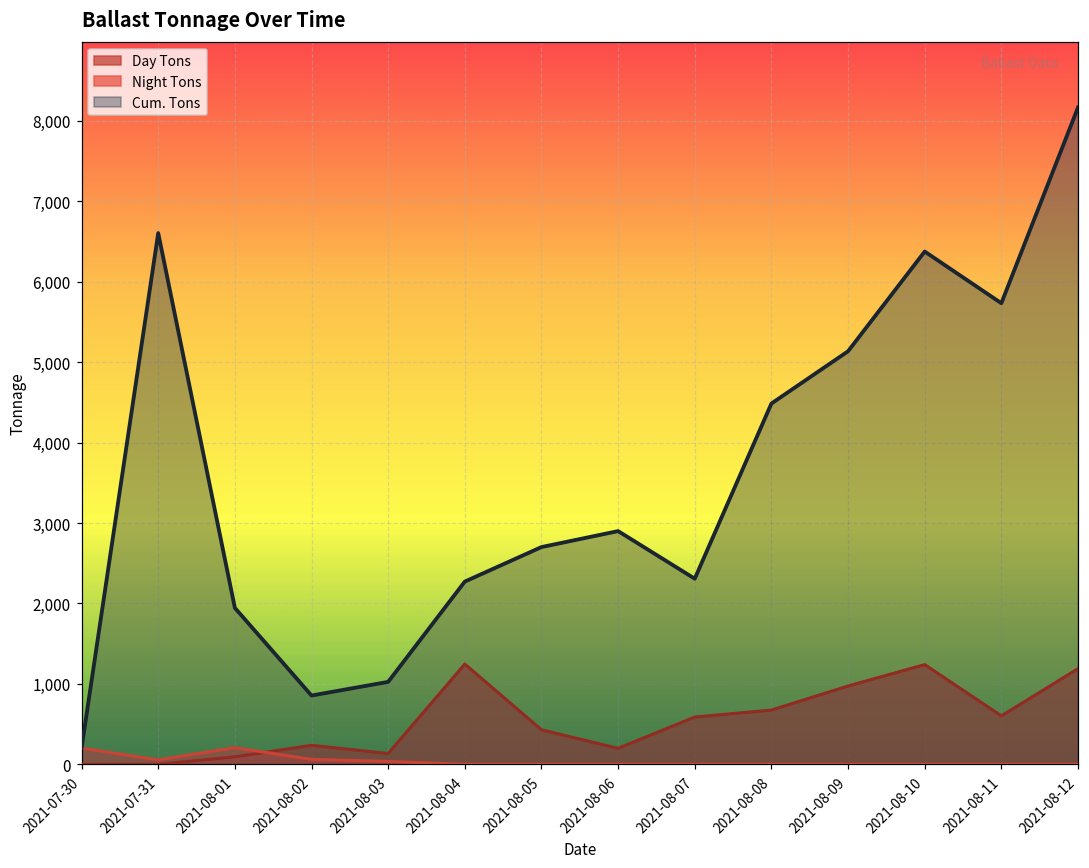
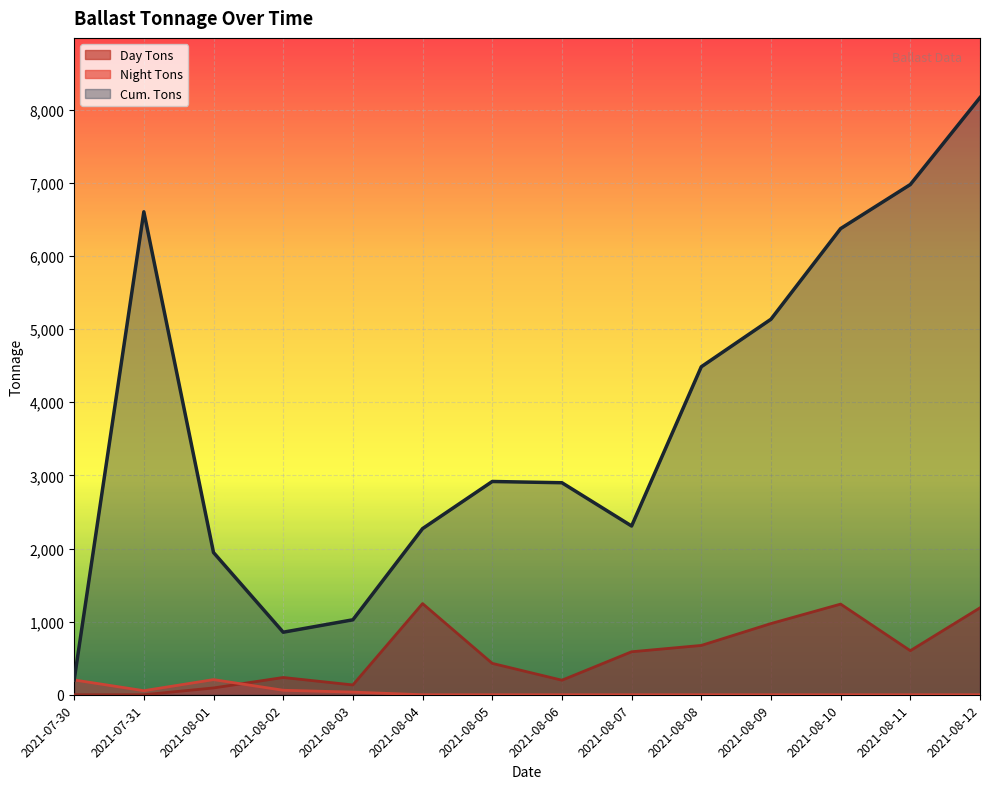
  {
    "Cum. Tons": {
      "2021-07-31": "6,600",
      "2021-08-01": "1,900",
      "2021-08-02": "900",
      "2021-08-03": "1,000",
      "2021-08-04": "2,300",
-     "2021-08-05": "2,700",
+     "2021-08-05": "2,900",
      "2021-08-06": "2,900",
      "2021-08-07": "2,300",
      "2021-08-08": "4,500",
      "2021-08-09": "5,100",
      "2021-08-10": "6,400",
-     "2021-08-11": "5,700",
+     "2021-08-11": "7,000",
      "2021-08-12": "8,200"
    }
  }
